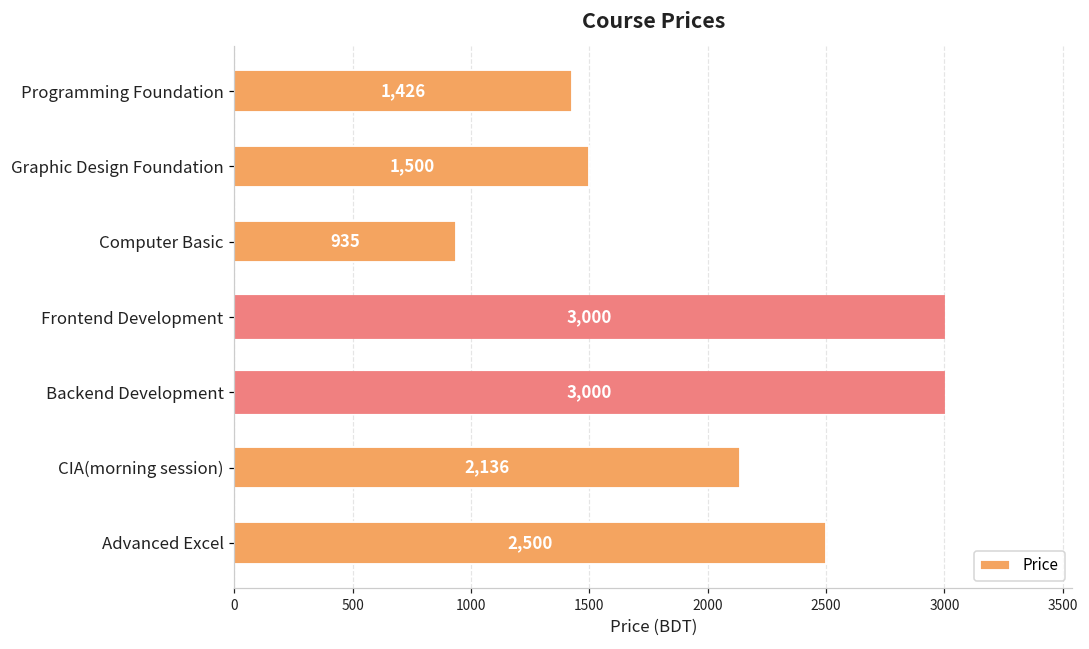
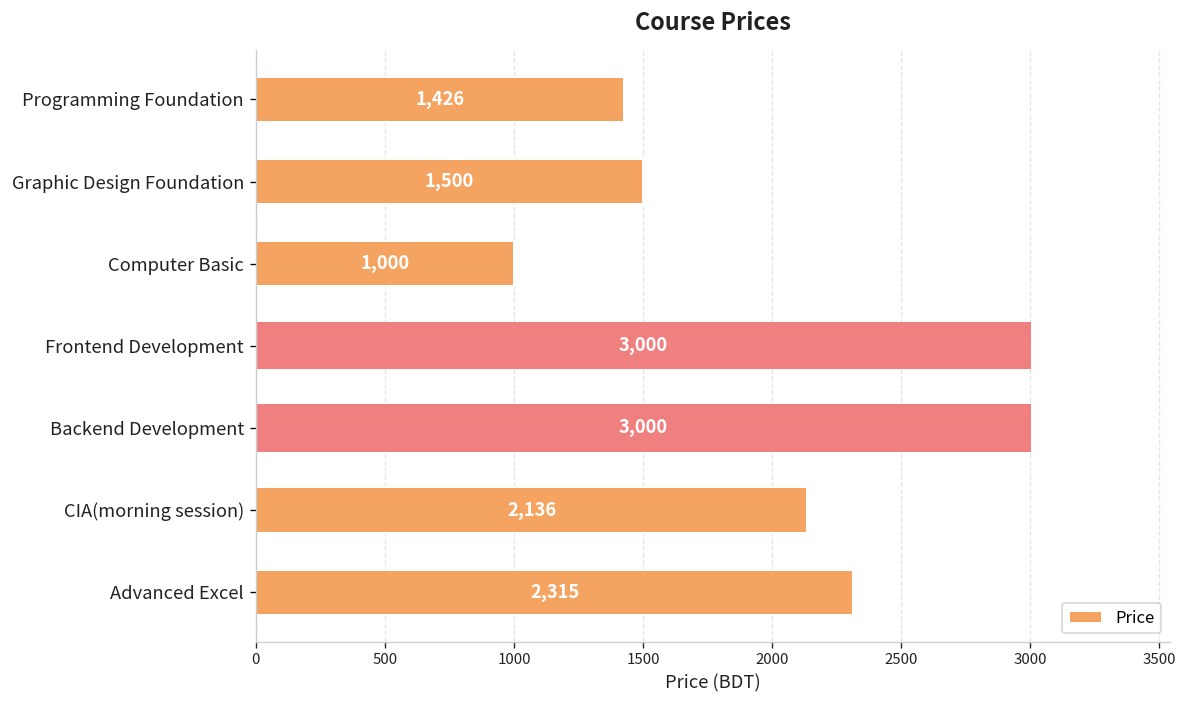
  {
    "Programming Foundation": "1,426",
    "Graphic Design Foundation": "1,500",
-   "Computer Basic": "935",
+   "Computer Basic": "1,000",
    "Frontend Development": "3,000",
    "Backend Development": "3,000",
    "CIA(morning session)": "2,136",
-   "Advanced Excel": "2,500"
+   "Advanced Excel": "2,315"
  }
